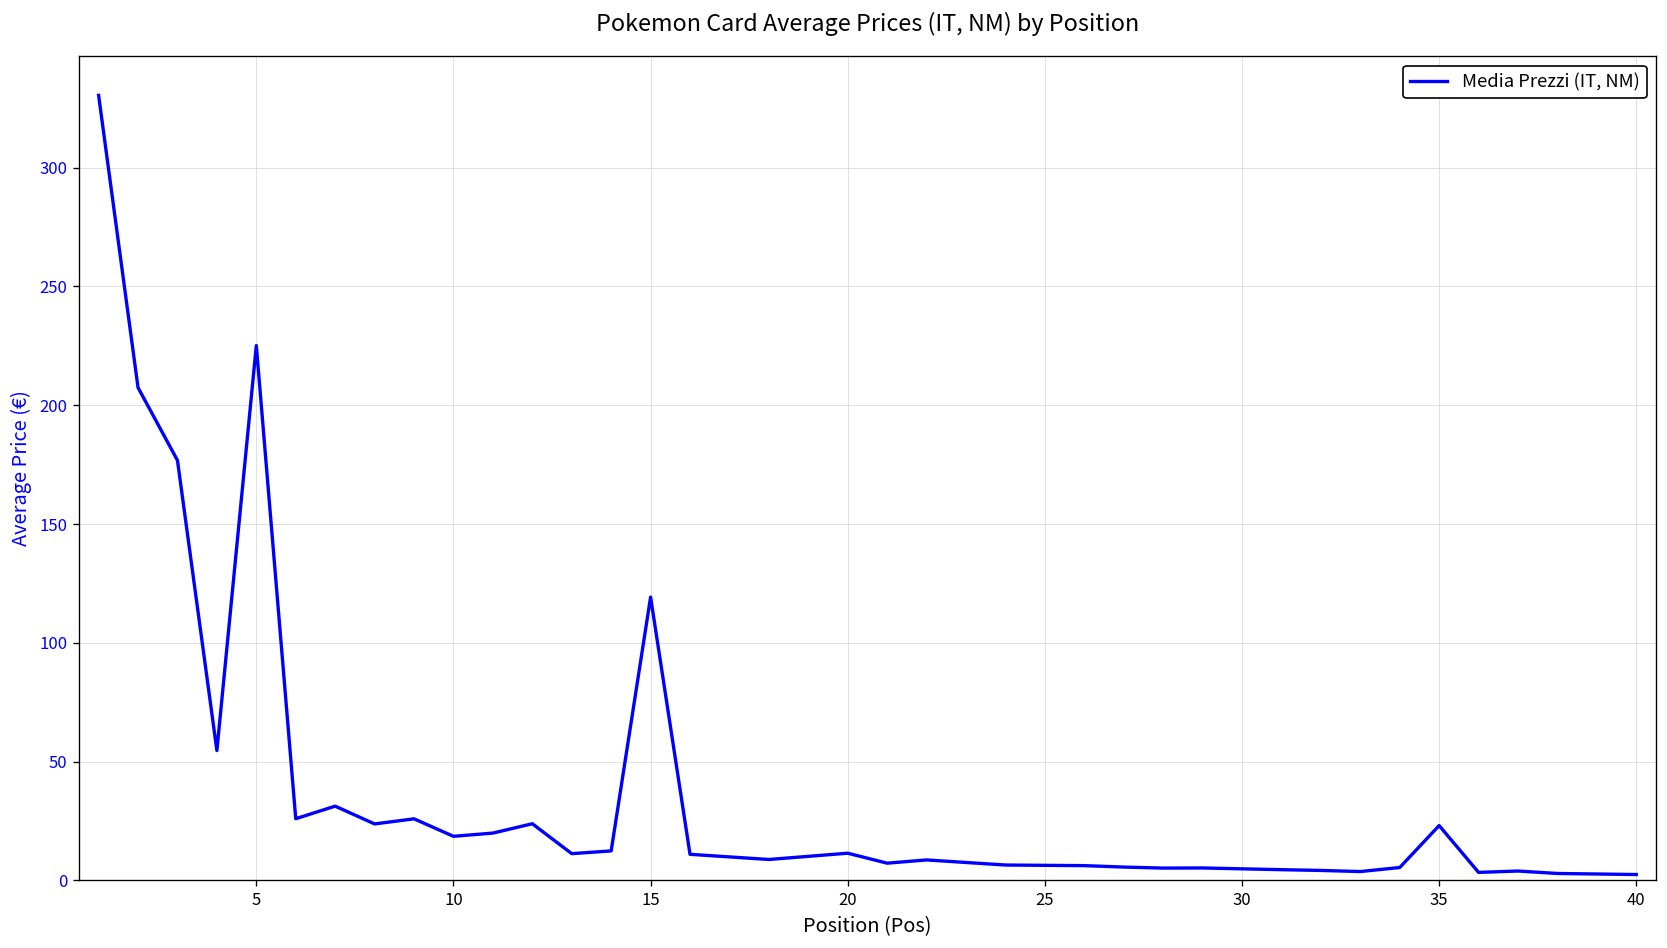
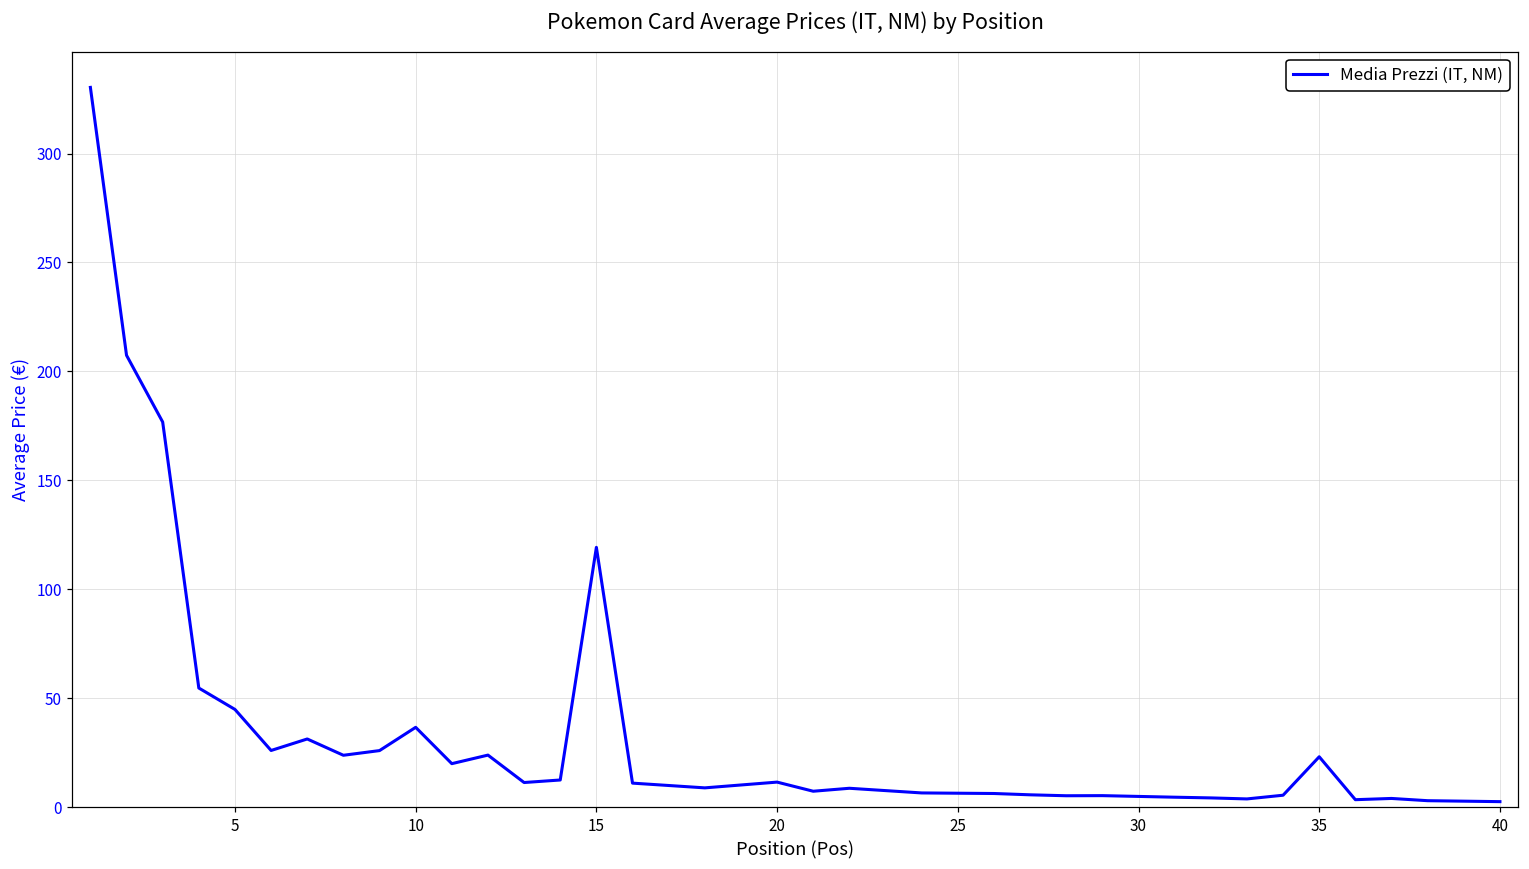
  {
-   "5": 225,
-   "10": 19,
+   "5": 45,
+   "10": 37,
    "15": 119,
    "20": 11,
    "35": 23,
    "40": 3
  }
